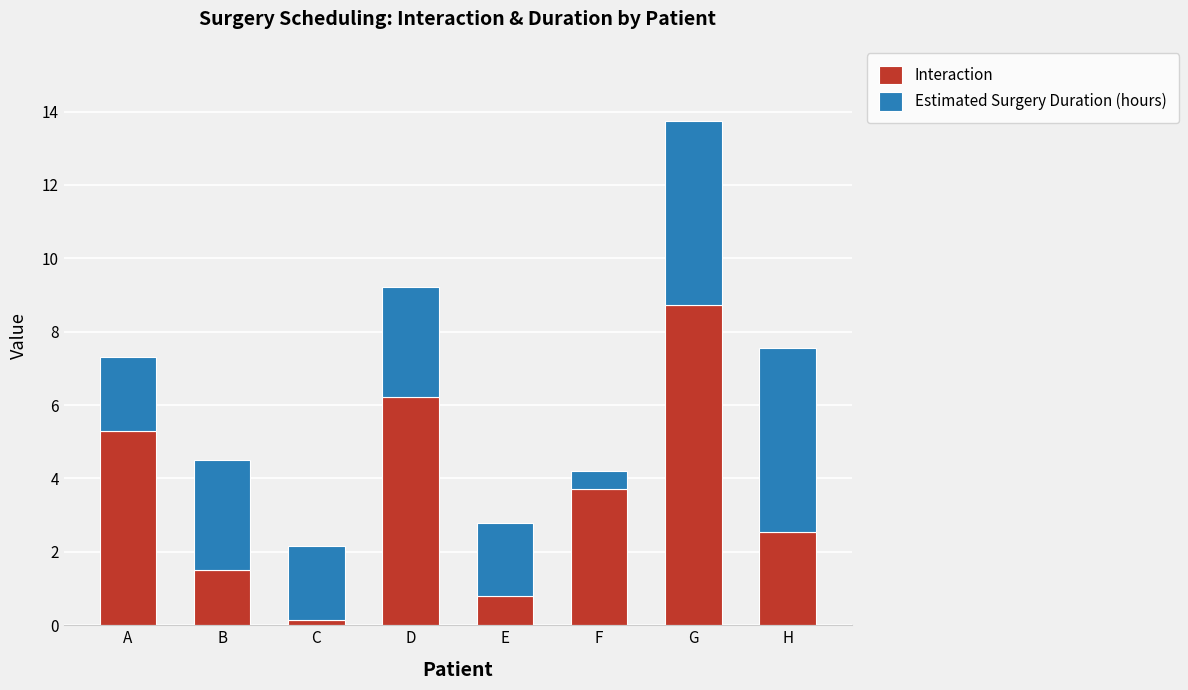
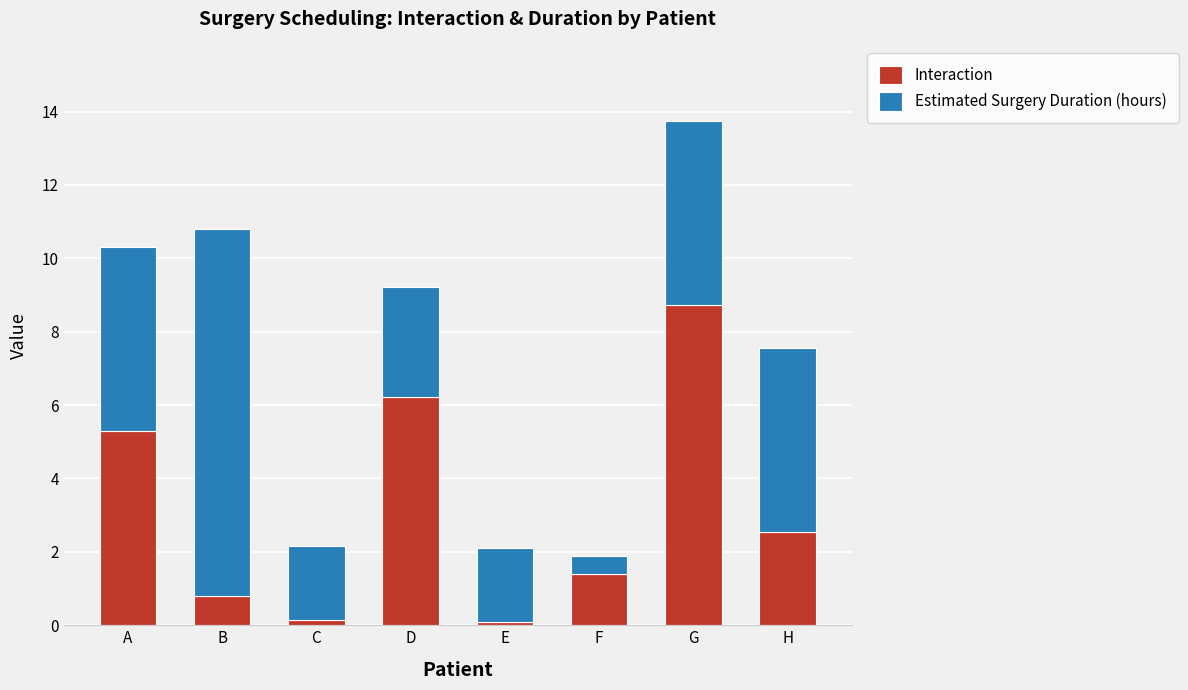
  {
    "Interaction": {
      "A": 5.3,
-     "B": 1.5,
+     "B": 0.8,
      "C": 0.2,
      "D": 6.2,
-     "E": 0.8,
-     "F": 3.7,
+     "E": 0.1,
+     "F": 1.4,
      "G": 8.7,
      "H": 2.6
    },
    "Estimated Surgery Duration (hours)": {
-     "A": 2,
-     "B": 3,
+     "A": 5,
+     "B": 10,
      "C": 2,
      "D": 3,
      "E": 2,
      "F": 0.5,
      "G": 5,
      "H": 5
    }
  }
